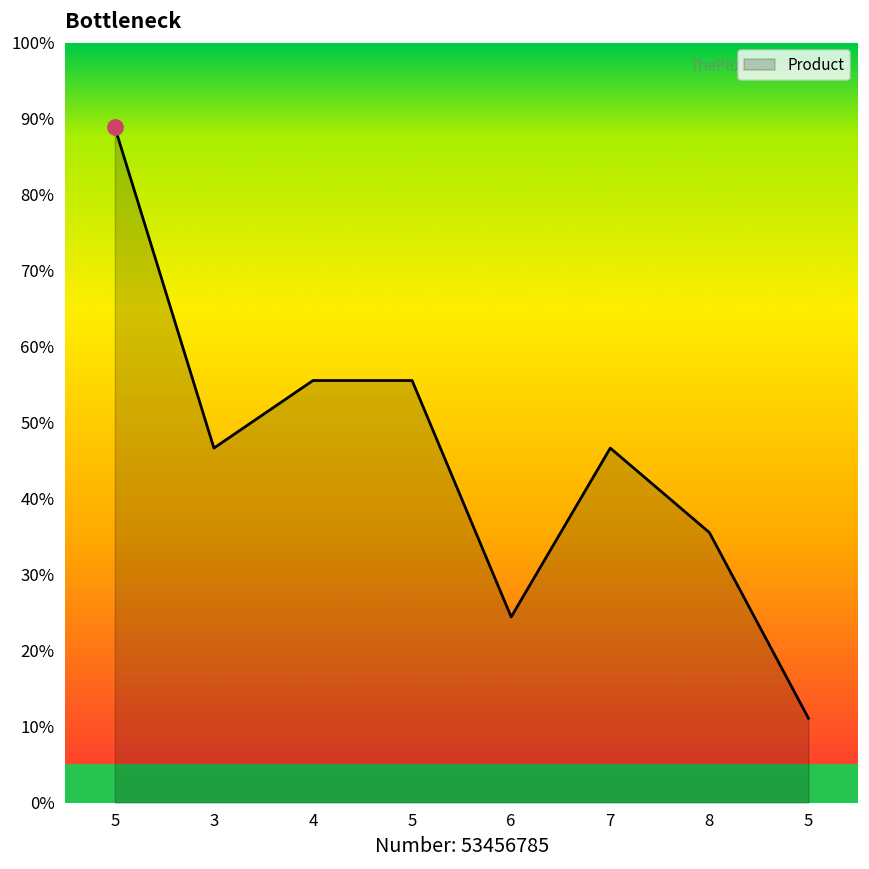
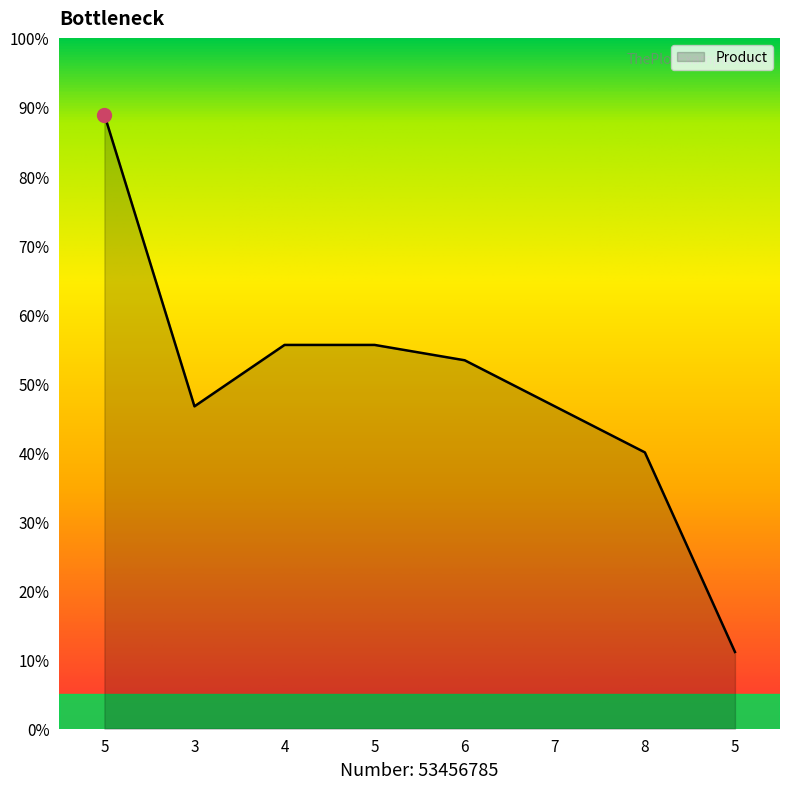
  {
    "Product": {
      "3": "47%",
      "4": "56%",
-     "6": "24%",
+     "6": "53%",
      "7": "47%",
-     "8": "36%"
+     "8": "40%"
    }
  }
